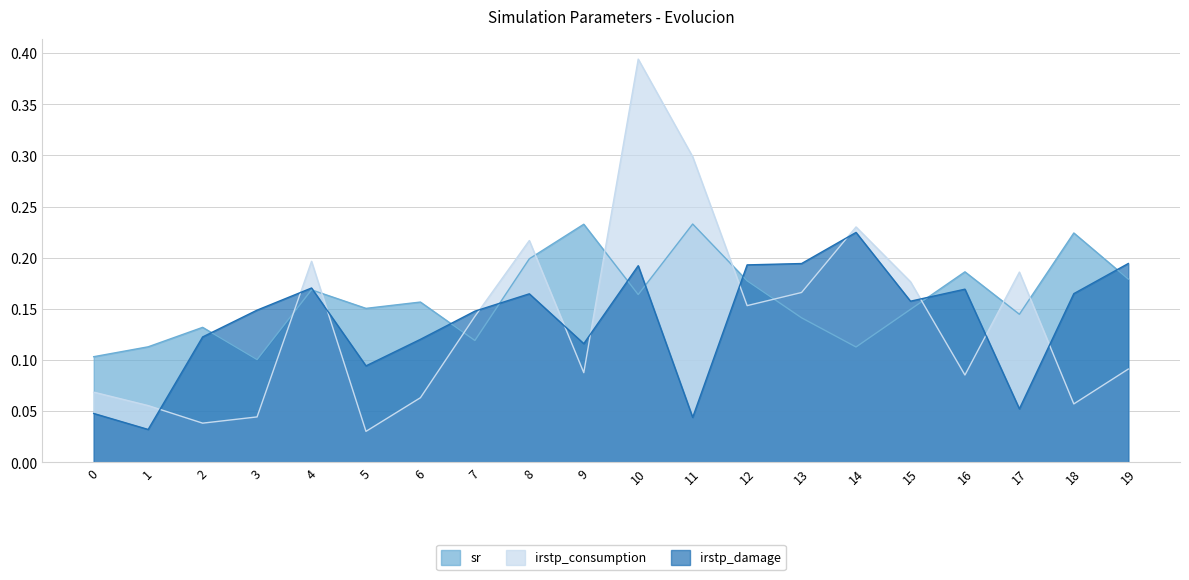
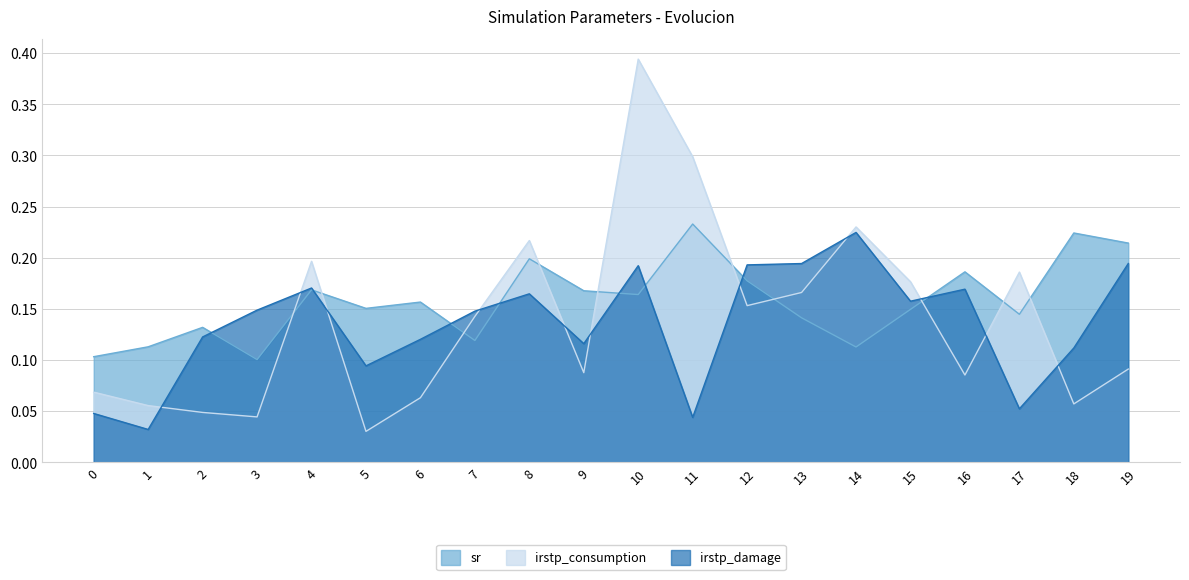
  {
    "sr": {
      "0": 0.103,
      "1": 0.113,
      "2": 0.132,
      "3": 0.100,
      "5": 0.151,
      "6": 0.157,
      "7": 0.119,
      "8": 0.199,
-     "9": 0.233,
+     "9": 0.168,
      "10": 0.164,
      "11": 0.233,
      "12": 0.177,
      "13": 0.141,
      "14": 0.113,
      "15": 0.150,
      "16": 0.186,
      "17": 0.145,
      "18": 0.224,
-     "19": 0.179
+     "19": 0.214
    },
    "irstp_consumption": {
      "0": 0.069,
      "1": 0.055,
-     "2": 0.038,
+     "2": 0.049,
      "3": 0.044,
      "4": 0.197,
      "5": 0.030,
      "6": 0.063,
      "7": 0.143,
      "8": 0.217,
      "9": 0.088,
      "10": 0.394,
      "11": 0.299,
      "12": 0.153,
      "13": 0.166,
      "14": 0.230,
      "15": 0.177,
      "16": 0.085,
      "17": 0.186,
      "18": 0.057,
      "19": 0.091
    },
    "irstp_damage": {
      "0": 0.048,
      "1": 0.032,
      "2": 0.123,
      "3": 0.149,
      "5": 0.094,
      "6": 0.120,
      "7": 0.148,
      "8": 0.165,
      "9": 0.116,
      "10": 0.192,
      "11": 0.044,
      "12": 0.193,
      "13": 0.194,
      "14": 0.225,
      "15": 0.158,
      "16": 0.169,
      "17": 0.052,
-     "18": 0.165,
+     "18": 0.112,
      "19": 0.194
    }
  }
